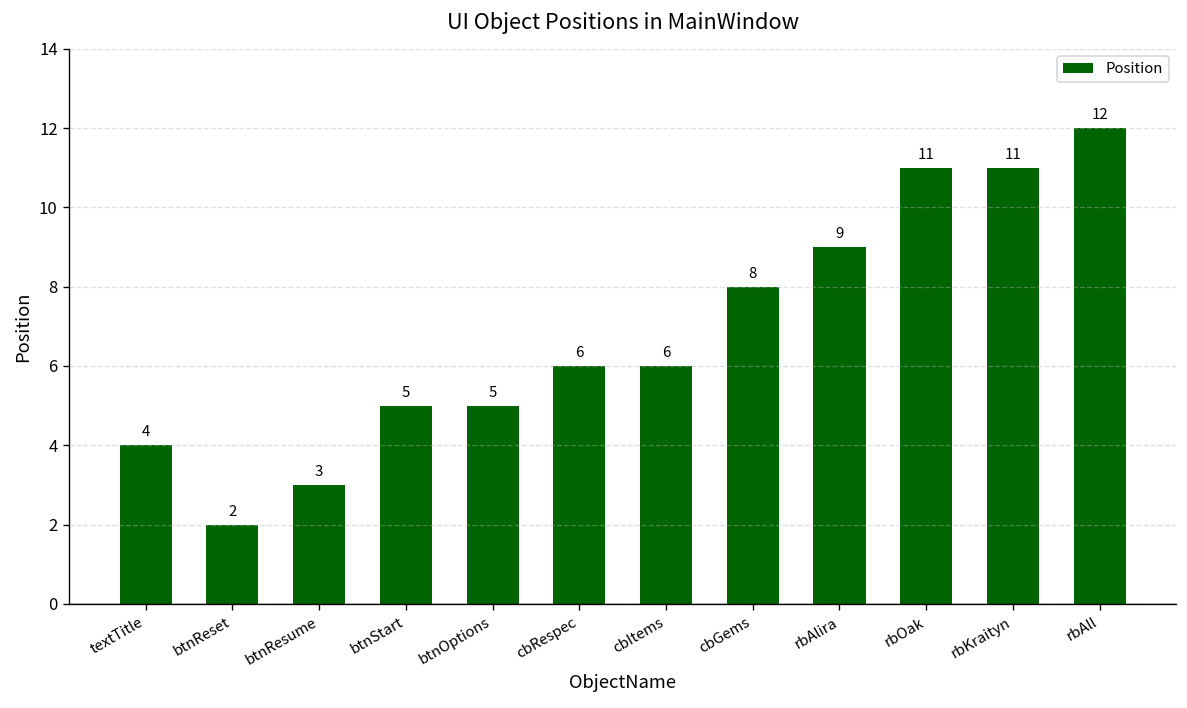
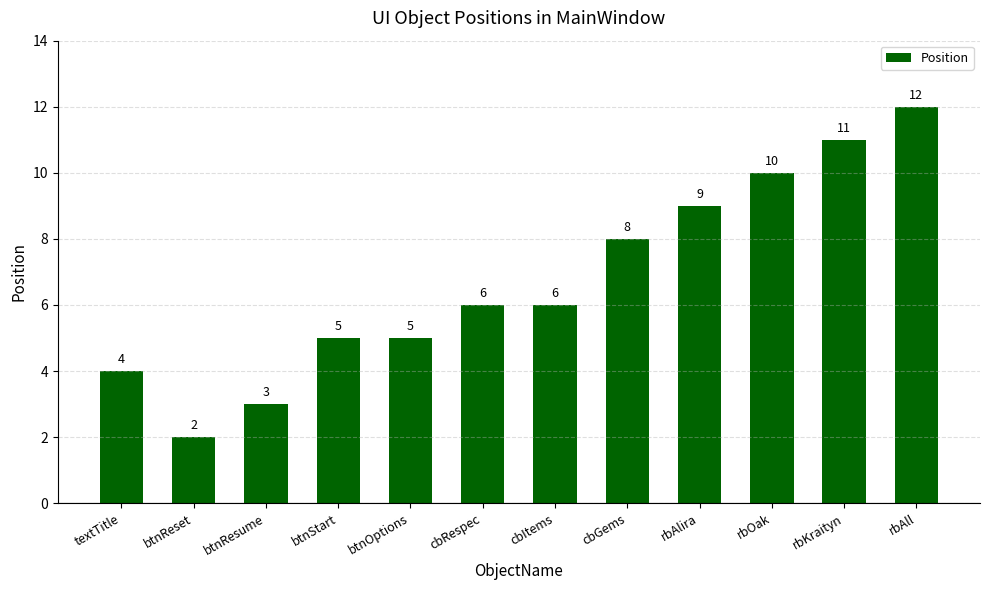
  {
    "textTitle": 4,
    "btnReset": 2,
    "btnResume": 3,
    "btnStart": 5,
    "btnOptions": 5,
    "cbRespec": 6,
    "cbItems": 6,
    "cbGems": 8,
    "rbAlira": 9,
-   "rbOak": 11,
+   "rbOak": 10,
    "rbKraityn": 11,
    "rbAll": 12
  }
